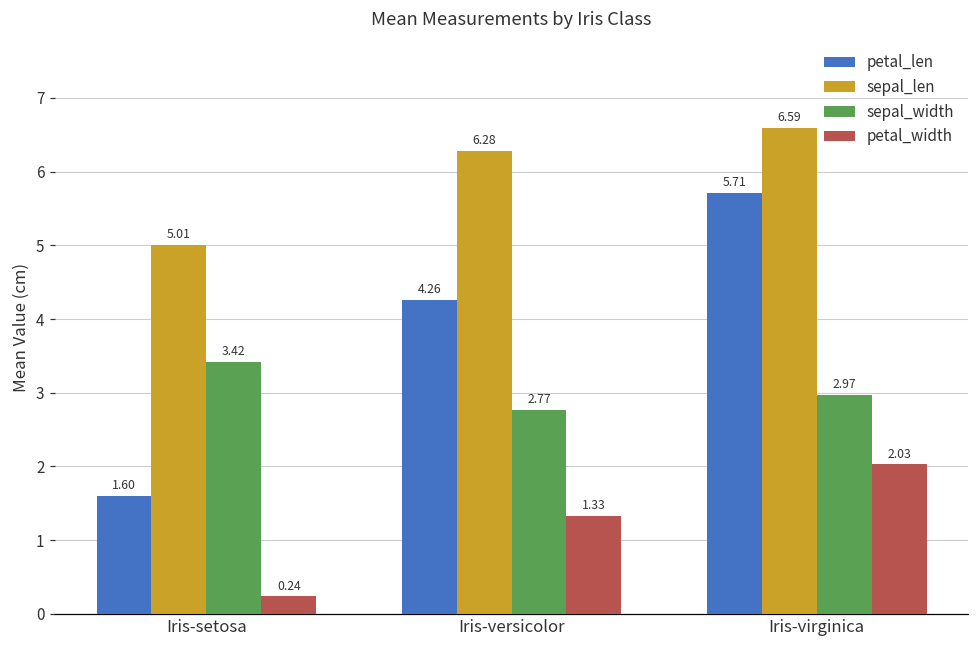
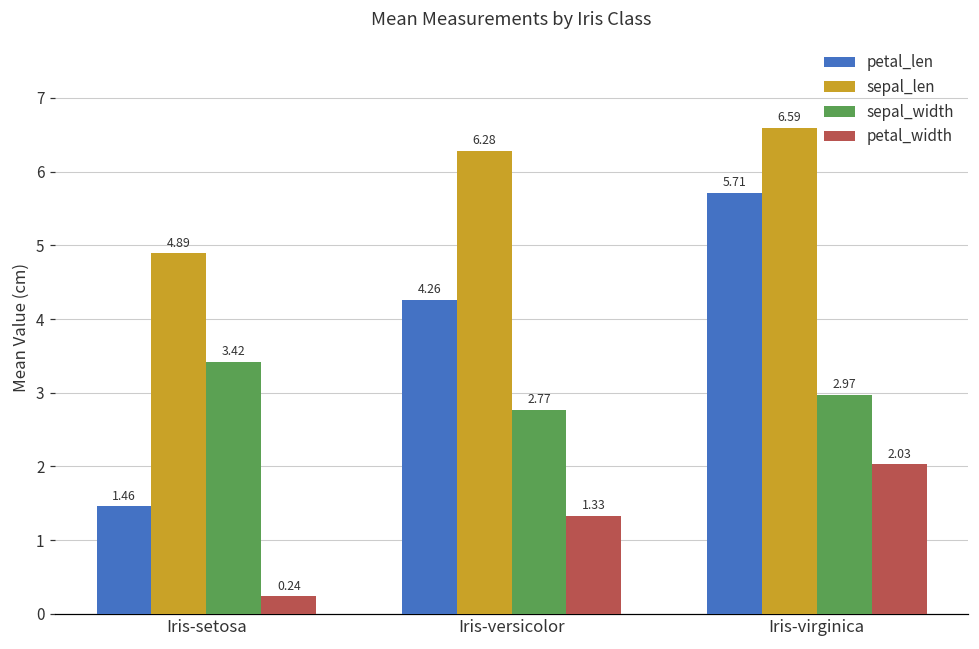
  {
    "petal_len": {
-     "Iris-setosa": 1.60,
+     "Iris-setosa": 1.46,
      "Iris-versicolor": 4.26,
      "Iris-virginica": 5.71
    },
    "sepal_len": {
-     "Iris-setosa": 5.01,
+     "Iris-setosa": 4.89,
      "Iris-versicolor": 6.28,
      "Iris-virginica": 6.59
    },
    "sepal_width": {
      "Iris-setosa": 3.42,
      "Iris-versicolor": 2.77,
      "Iris-virginica": 2.97
    },
    "petal_width": {
      "Iris-setosa": 0.24,
      "Iris-versicolor": 1.33,
      "Iris-virginica": 2.03
    }
  }
